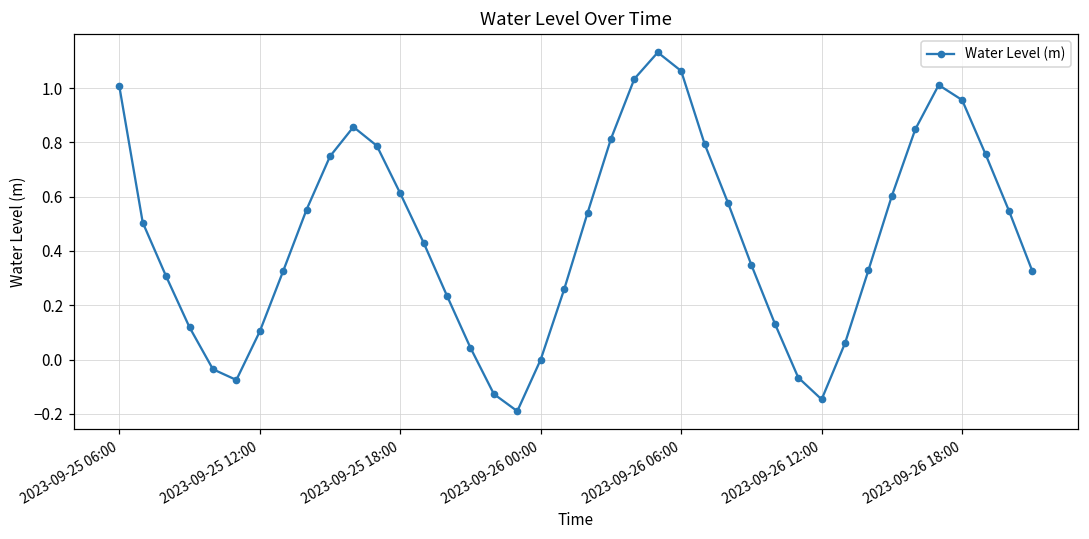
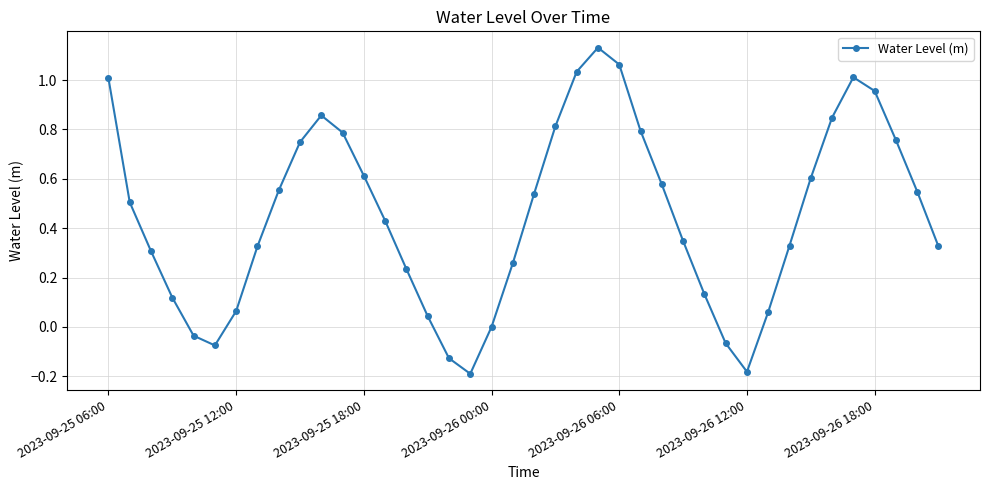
  {
    "2023-09-25 06:00": 1.01,
-   "2023-09-25 12:00": 0.10,
+   "2023-09-25 12:00": 0.06,
    "2023-09-25 18:00": 0.61,
    "2023-09-26 00:00": 0.00,
    "2023-09-26 06:00": 1.06,
-   "2023-09-26 12:00": -0.15,
+   "2023-09-26 12:00": -0.18,
    "2023-09-26 18:00": 0.96
  }
